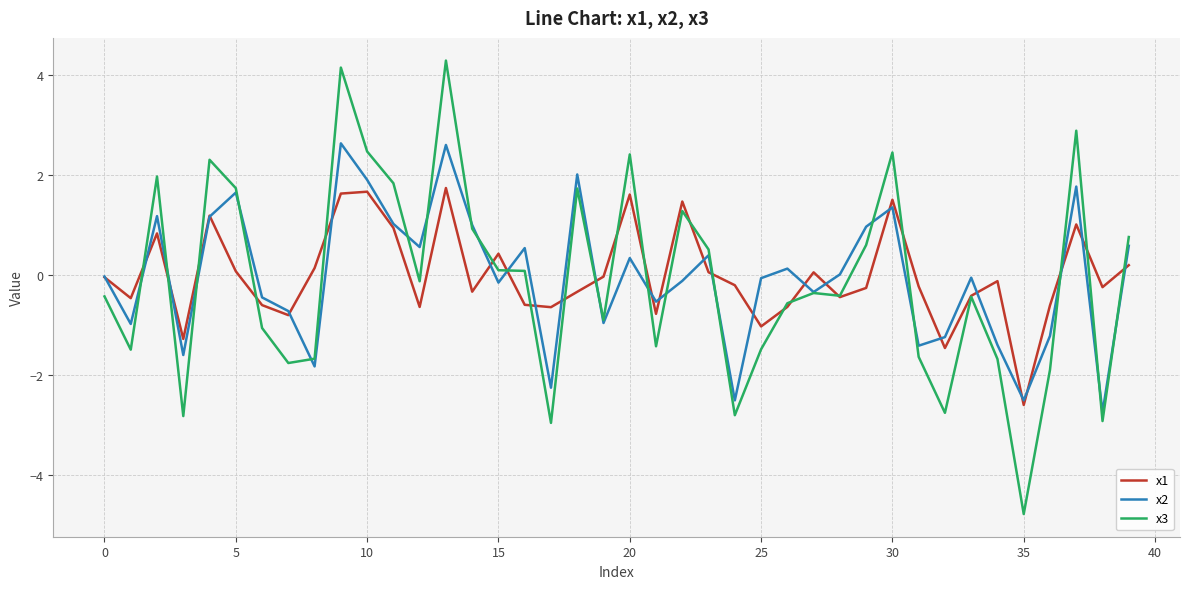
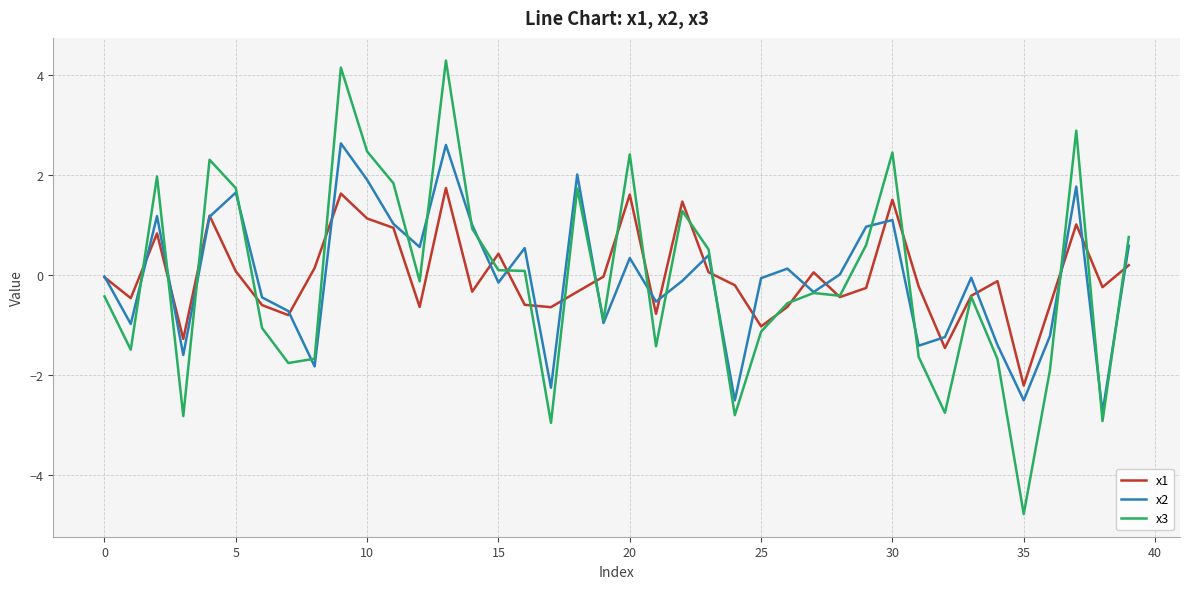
  {
    "x1": {
      "5": 0.1,
-     "10": 1.7,
+     "10": 1.1,
      "15": 0.4,
      "20": 1.6,
      "25": -1.0,
      "30": 1.5,
-     "35": -2.6
+     "35": -2.2
    },
    "x2": {
      "5": 1.6,
      "10": 1.9,
      "15": -0.2,
      "20": 0.3,
      "25": -0.1,
-     "30": 1.3,
+     "30": 1.1,
      "35": -2.5
    },
    "x3": {
      "0": -0.4,
      "5": 1.7,
      "10": 2.5,
      "15": 0.1,
      "20": 2.4,
-     "25": -1.5,
+     "25": -1.1,
      "30": 2.4,
      "35": -4.8
    }
  }
